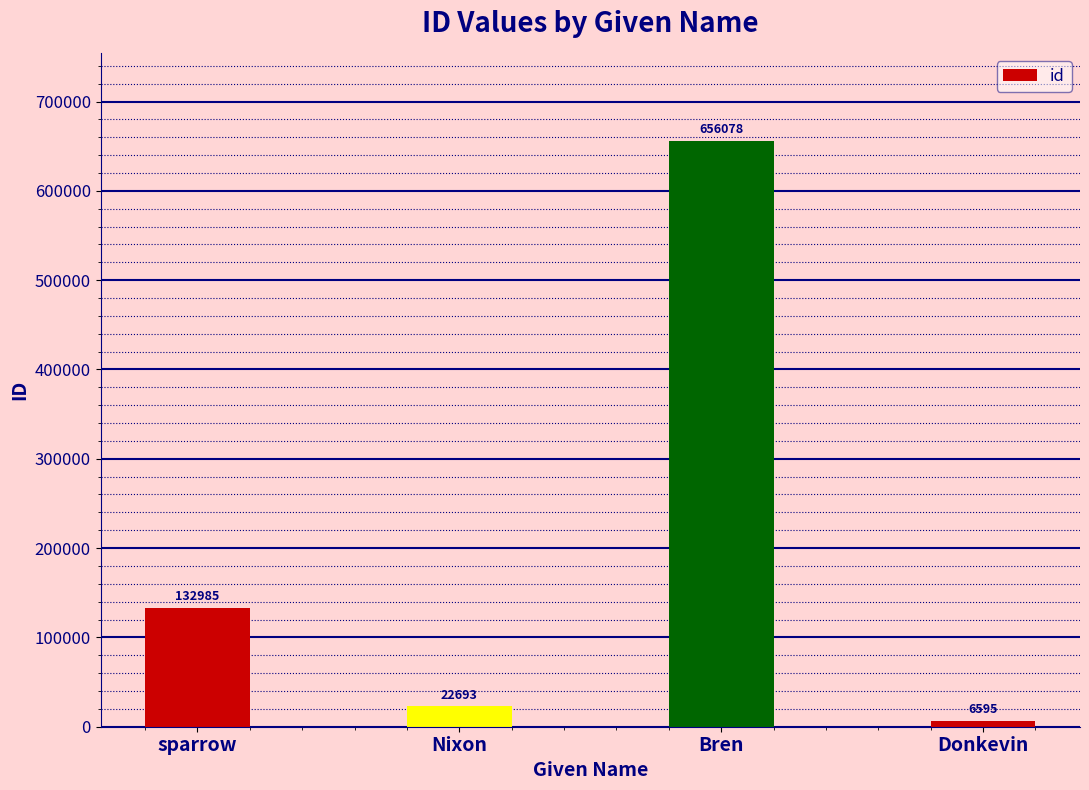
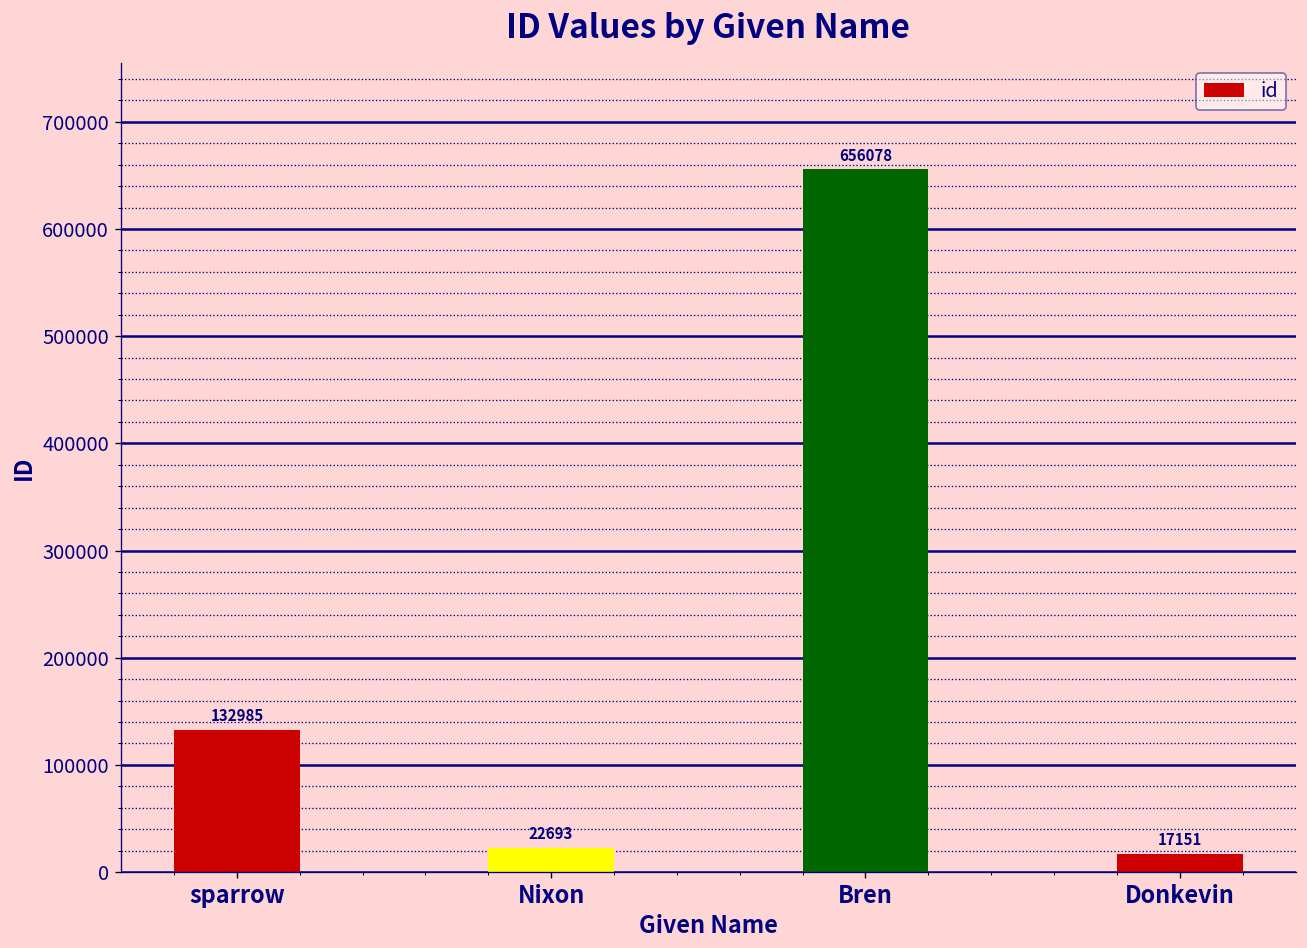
  {
    "sparrow": 132985,
    "Nixon": 22693,
    "Bren": 656078,
-   "Donkevin": 6595
+   "Donkevin": 17151
  }
